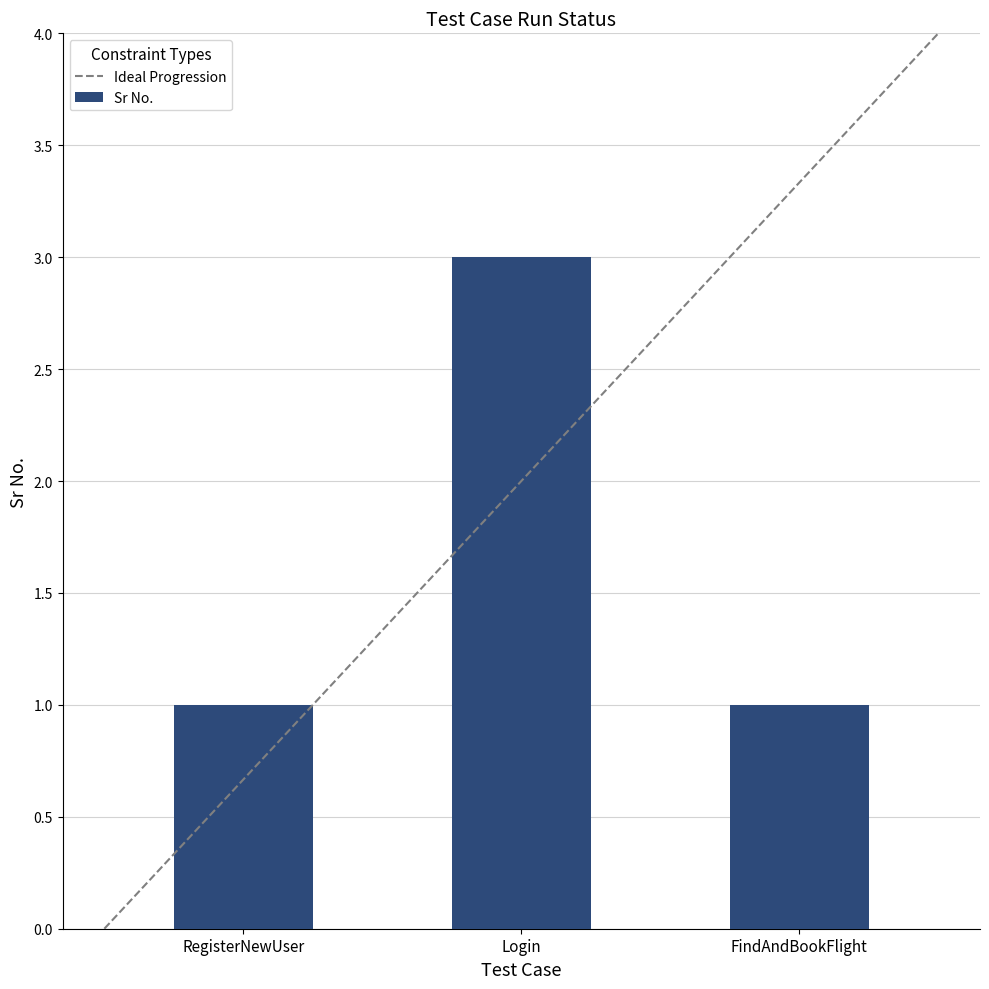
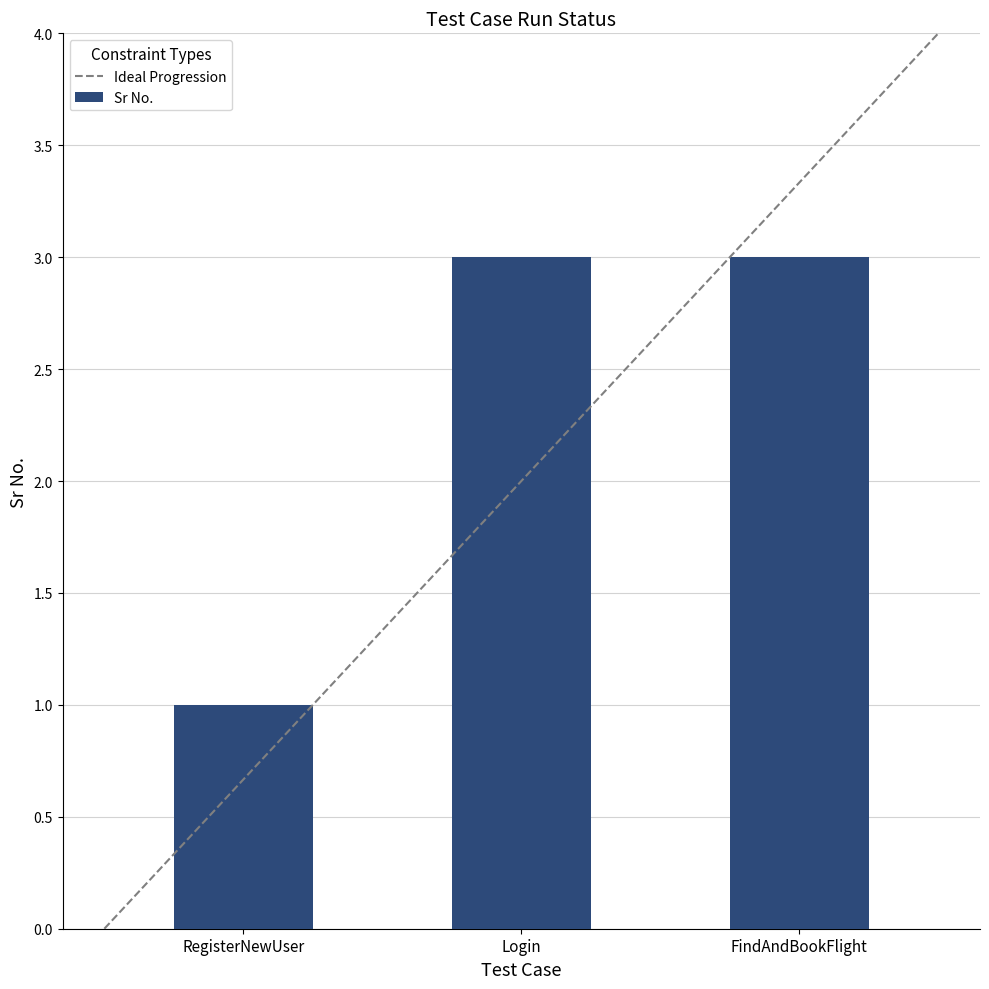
  {
    "Sr No.": {
      "RegisterNewUser": 1,
      "Login": 3,
-     "FindAndBookFlight": 1
+     "FindAndBookFlight": 3
    }
  }
